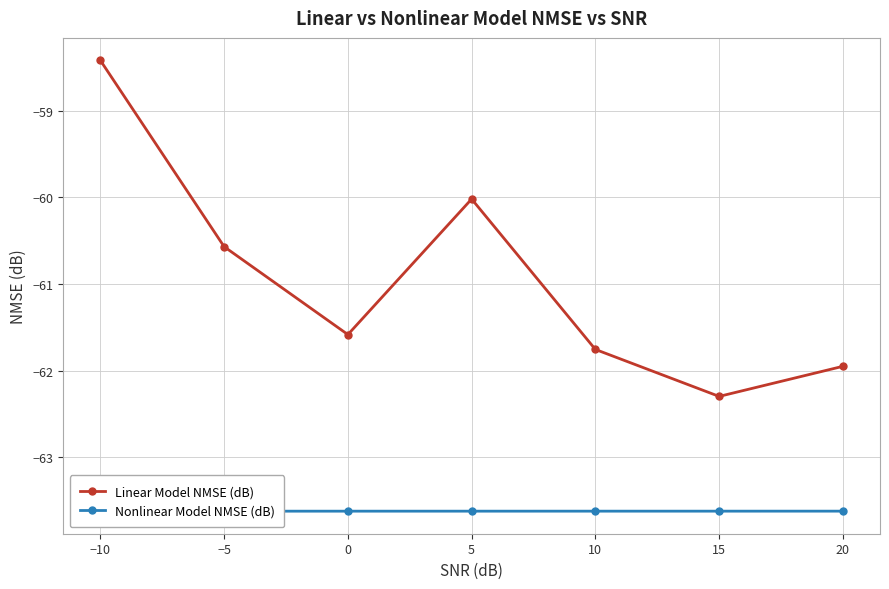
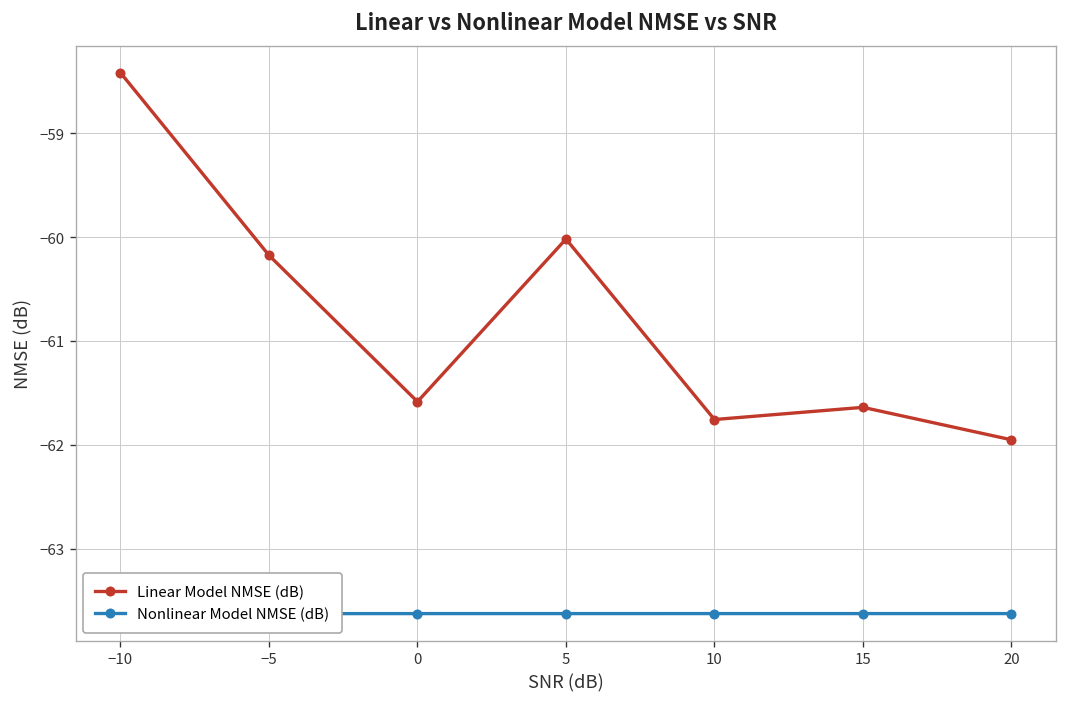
  {
    "Linear Model NMSE (dB)": {
      "−10": -58.4,
-     "−5": -60.6,
+     "−5": -60.2,
      "0": -61.6,
      "5": -60.0,
      "10": -61.8,
-     "15": -62.3,
+     "15": -61.6,
      "20": -62.0
    },
    "Nonlinear Model NMSE (dB)": {
      "0": -63.6,
      "5": -63.6,
      "10": -63.6,
      "15": -63.6,
      "20": -63.6
    }
  }
